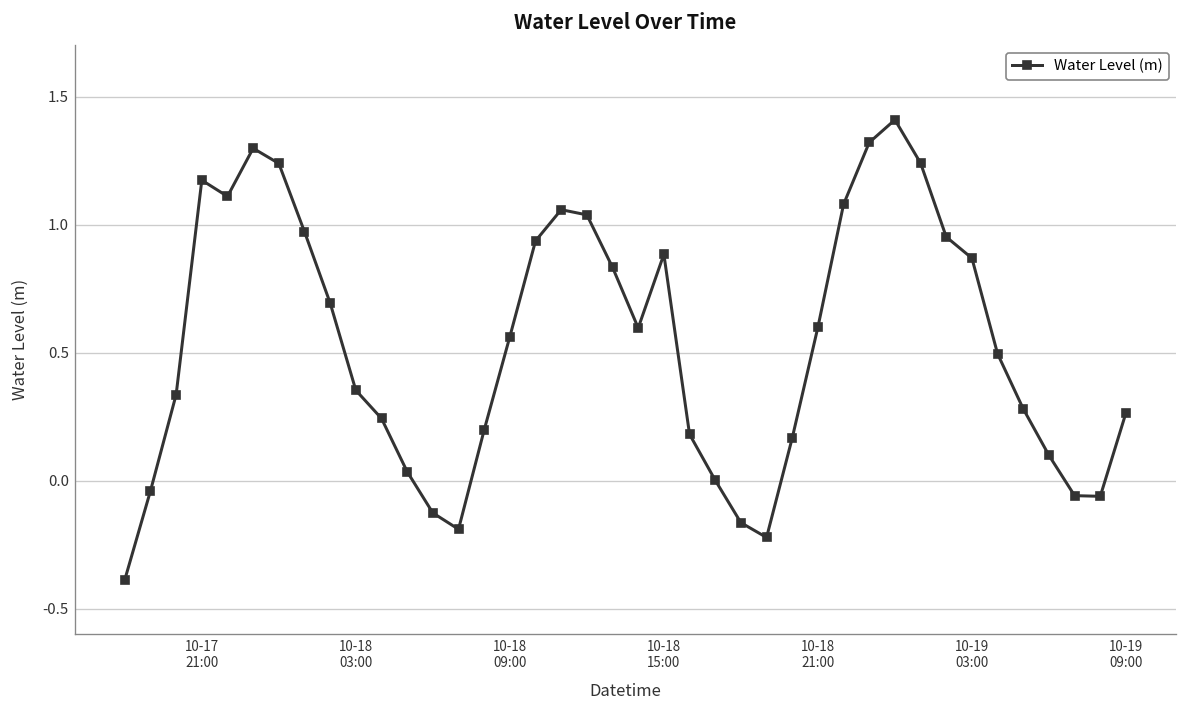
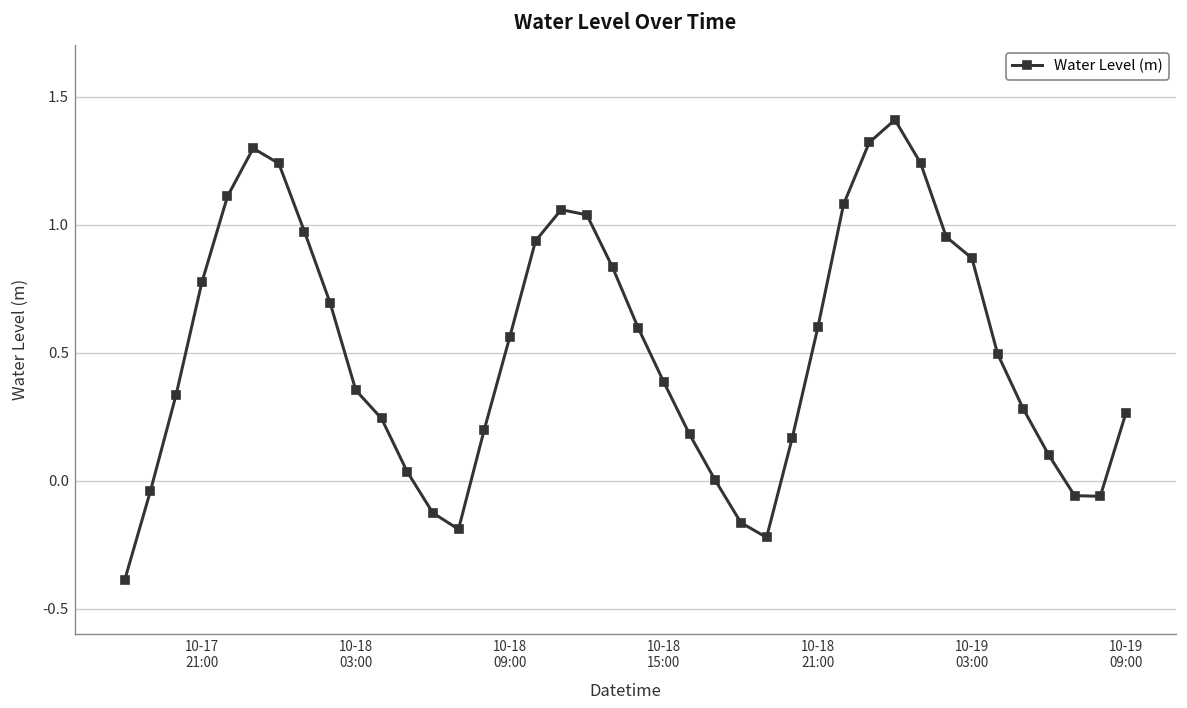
  {
-   "10-17 21:00": 1.17,
+   "10-17 21:00": 0.77,
    "10-18 03:00": 0.35,
    "10-18 09:00": 0.56,
-   "10-18 15:00": 0.88,
+   "10-18 15:00": 0.38,
    "10-18 21:00": 0.60,
    "10-19 03:00": 0.87,
    "10-19 09:00": 0.26
  }
